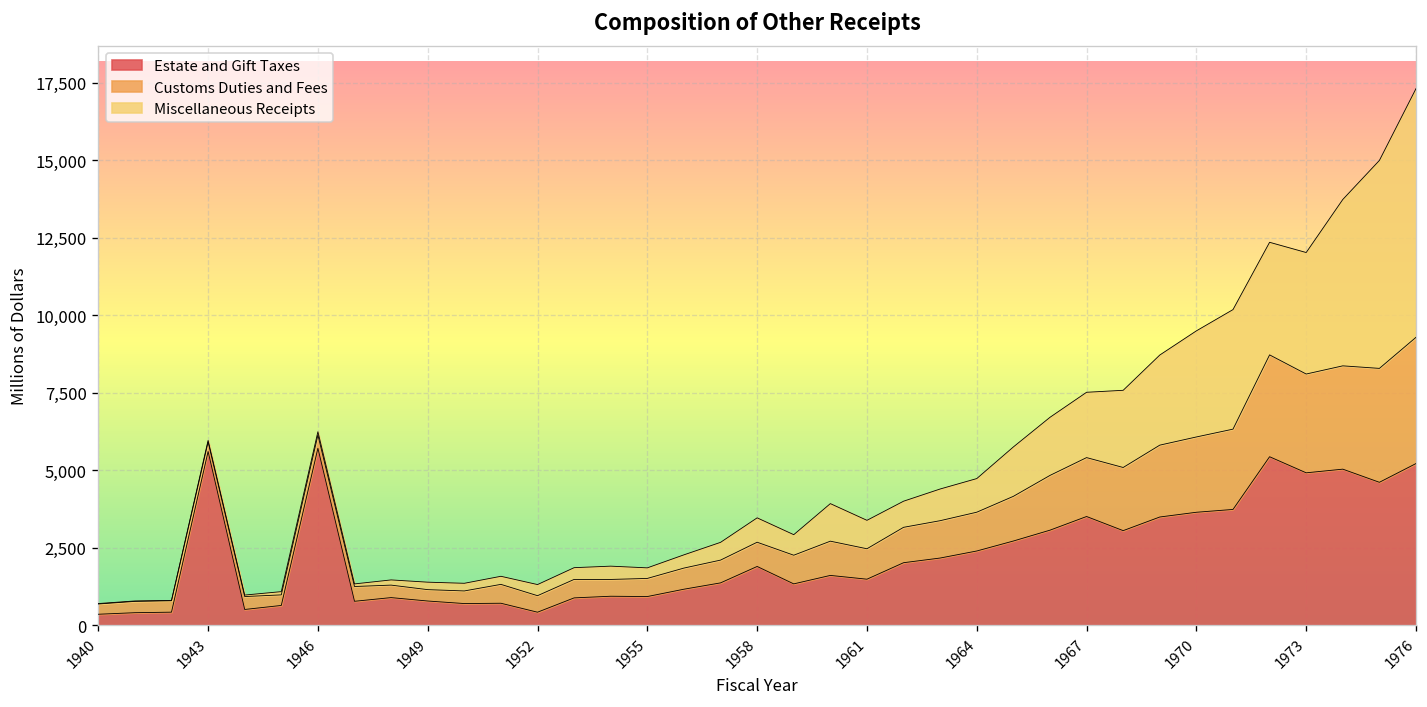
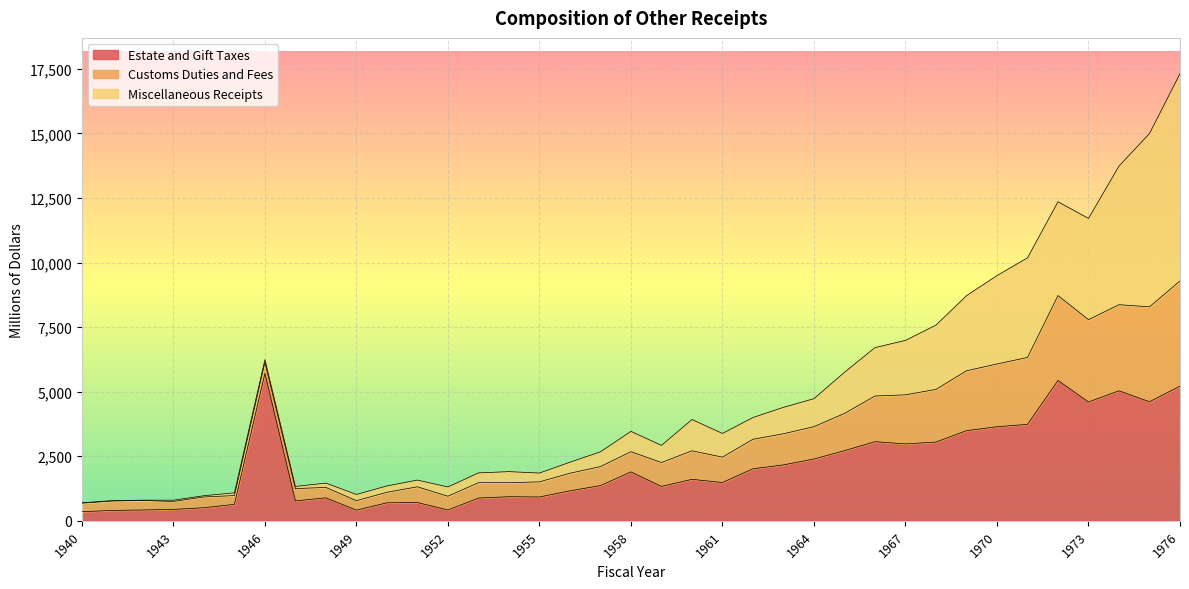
  {
    "Estate and Gift Taxes": {
      "1940": "400",
-     "1943": "5,600",
+     "1943": "400",
      "1946": "5,700",
-     "1949": "800",
+     "1949": "400",
      "1952": "400",
      "1955": "900",
      "1958": "1,900",
      "1961": "1,500",
      "1964": "2,400",
-     "1967": "3,500",
+     "1967": "3,000",
      "1970": "3,600",
-     "1973": "4,900",
+     "1973": "4,600",
      "1976": "5,200"
    }
  }
